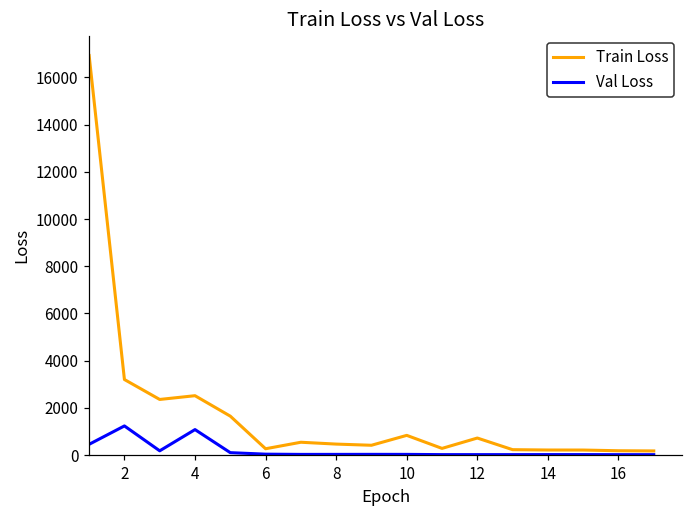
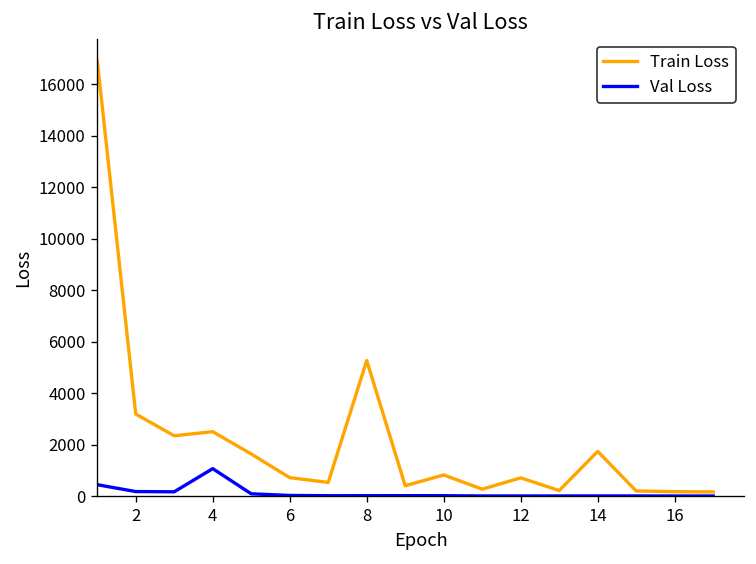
  {
    "Train Loss": {
      "2": 3200,
      "4": 2500,
-     "6": 300,
-     "8": 500,
+     "6": 700,
+     "8": 5300,
      "10": 800,
      "12": 700,
-     "14": 200,
+     "14": 1700,
      "16": 200
    },
    "Val Loss": {
-     "2": 1200,
+     "2": 200,
      "4": 1100,
      "6": 0,
      "8": 0,
      "10": 0,
      "12": 0,
      "14": 0,
      "16": 0
    }
  }
